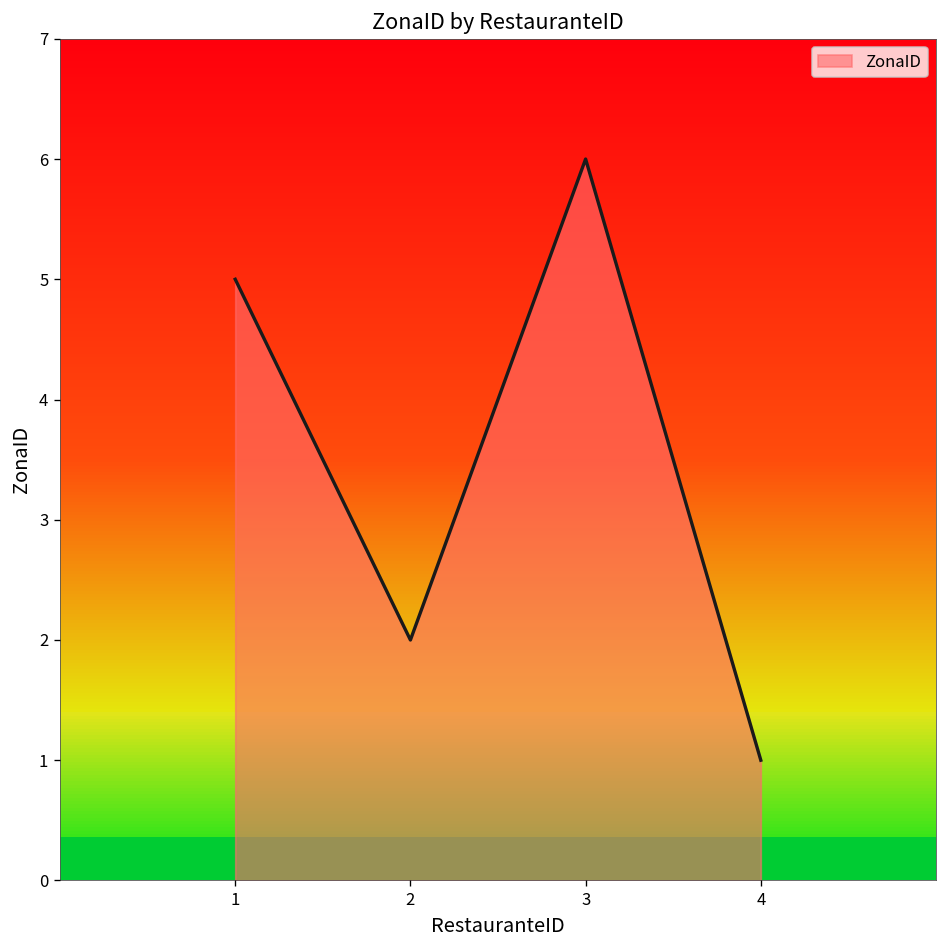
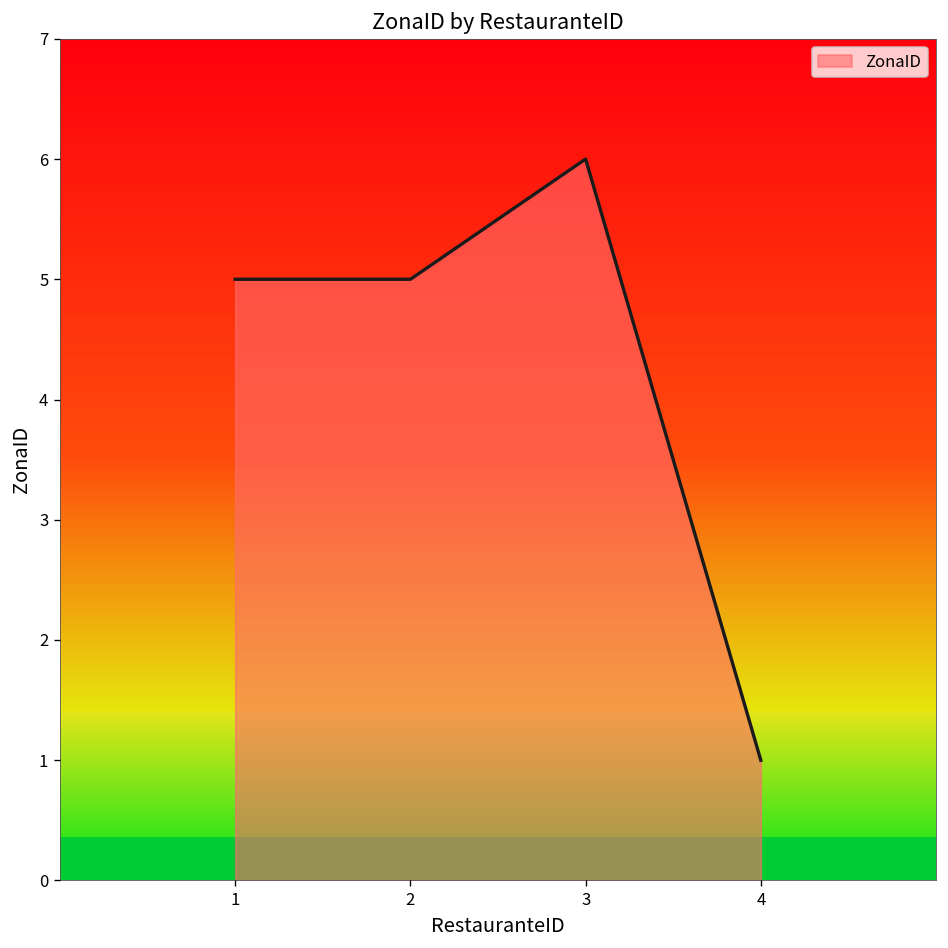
  {
    "1": 5,
-   "2": 2,
+   "2": 5,
    "3": 6,
    "4": 1
  }
